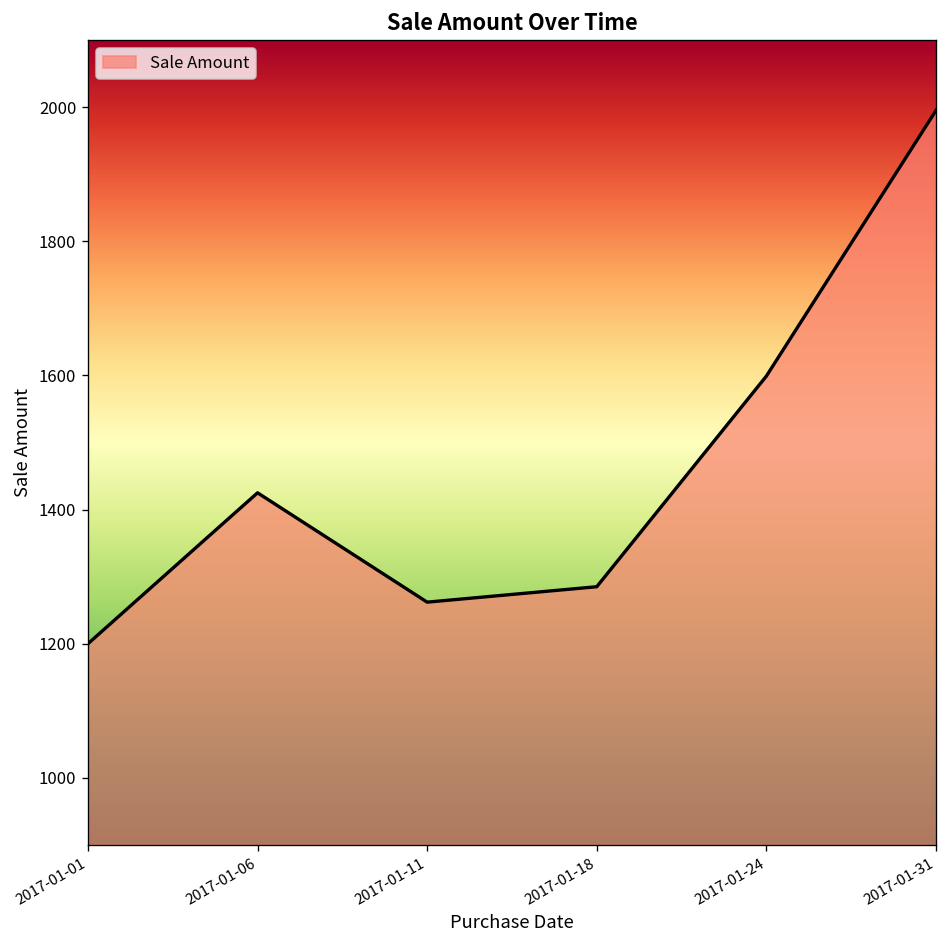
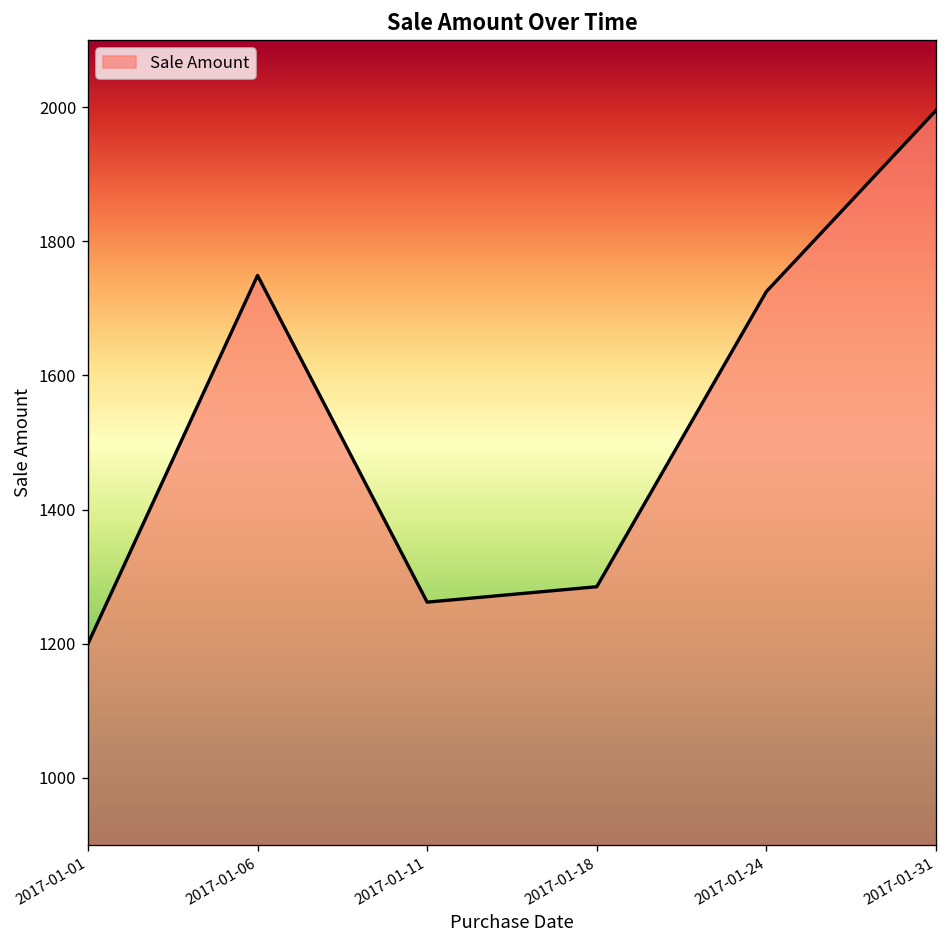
  {
    "2017-01-01": 1200,
-   "2017-01-06": 1430,
+   "2017-01-06": 1750,
    "2017-01-11": 1260,
    "2017-01-18": 1290,
-   "2017-01-24": 1600,
+   "2017-01-24": 1730,
    "2017-01-31": 2000
  }
